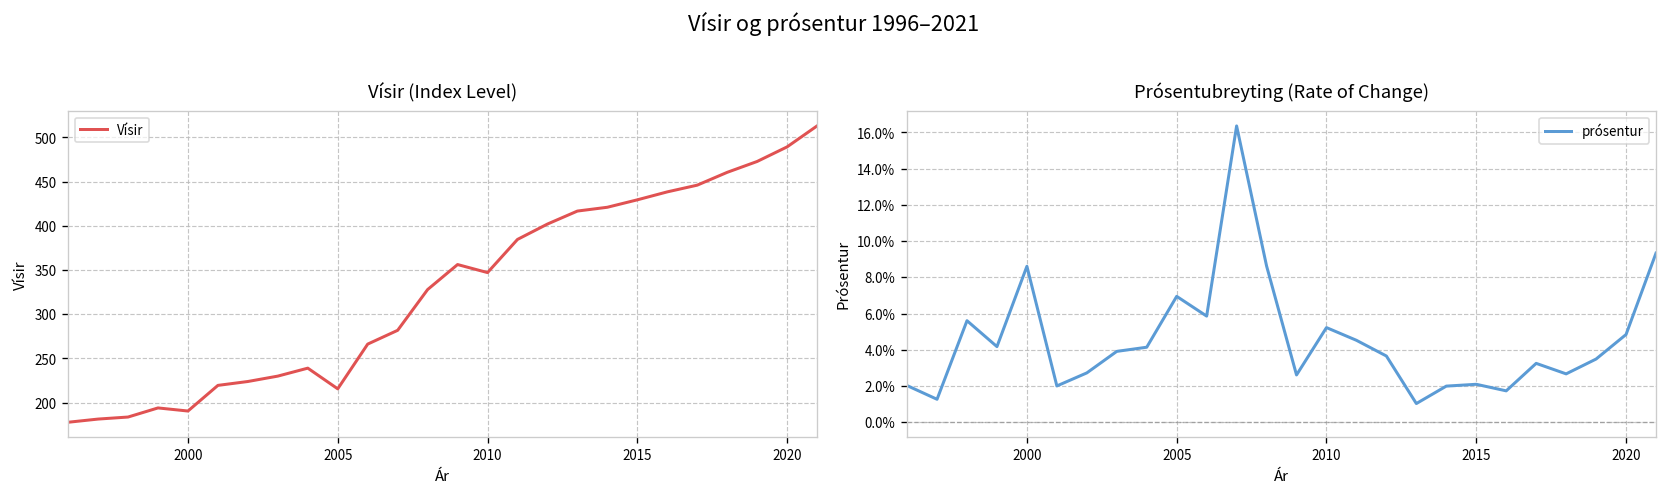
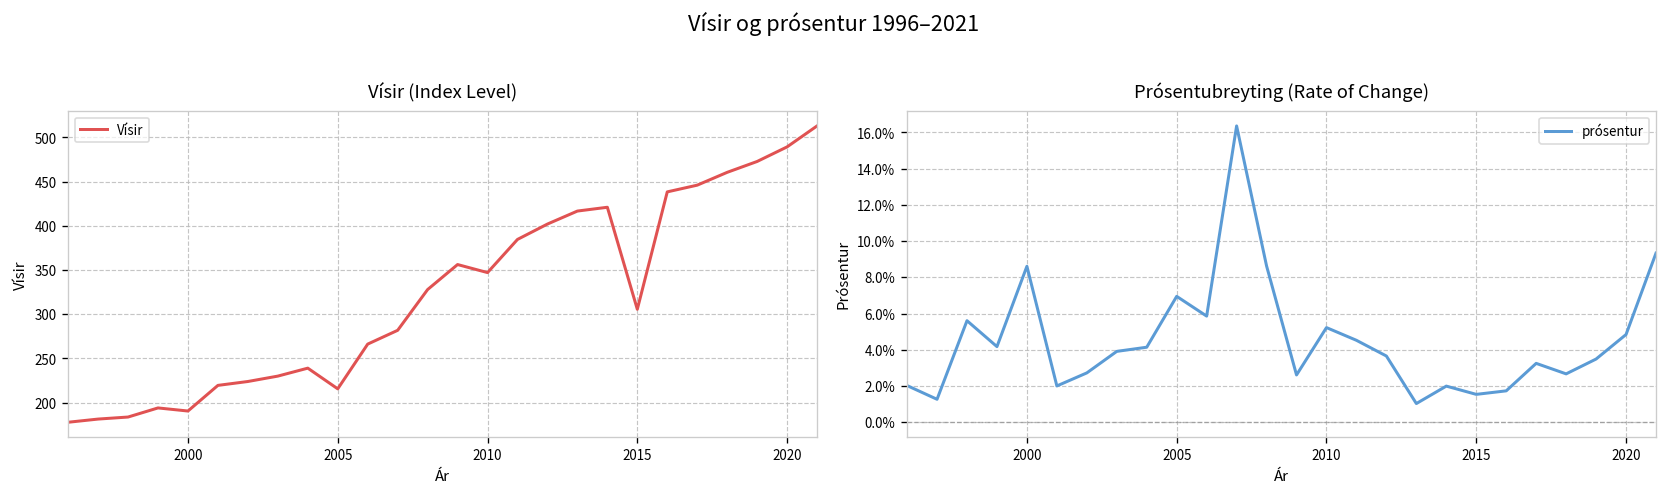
  {
    "Vísir (Index Level)": {
      "2000": "190",
      "2005": "220",
      "2010": "350",
-     "2015": "430",
+     "2015": "310",
      "2020": "490"
    },
    "Prósentubreyting (Rate of Change)": {
      "2000": "8.6%",
      "2005": "7.0%",
      "2010": "5.2%",
-     "2015": "2.1%",
+     "2015": "1.5%",
      "2020": "4.8%"
    }
  }
